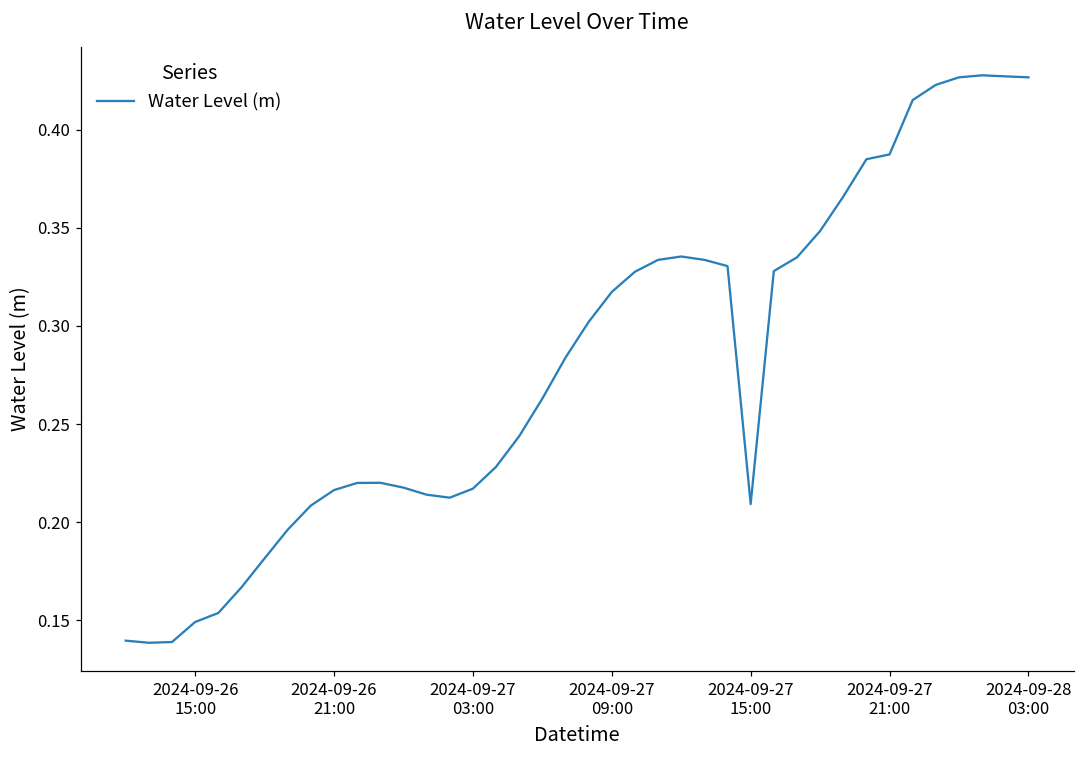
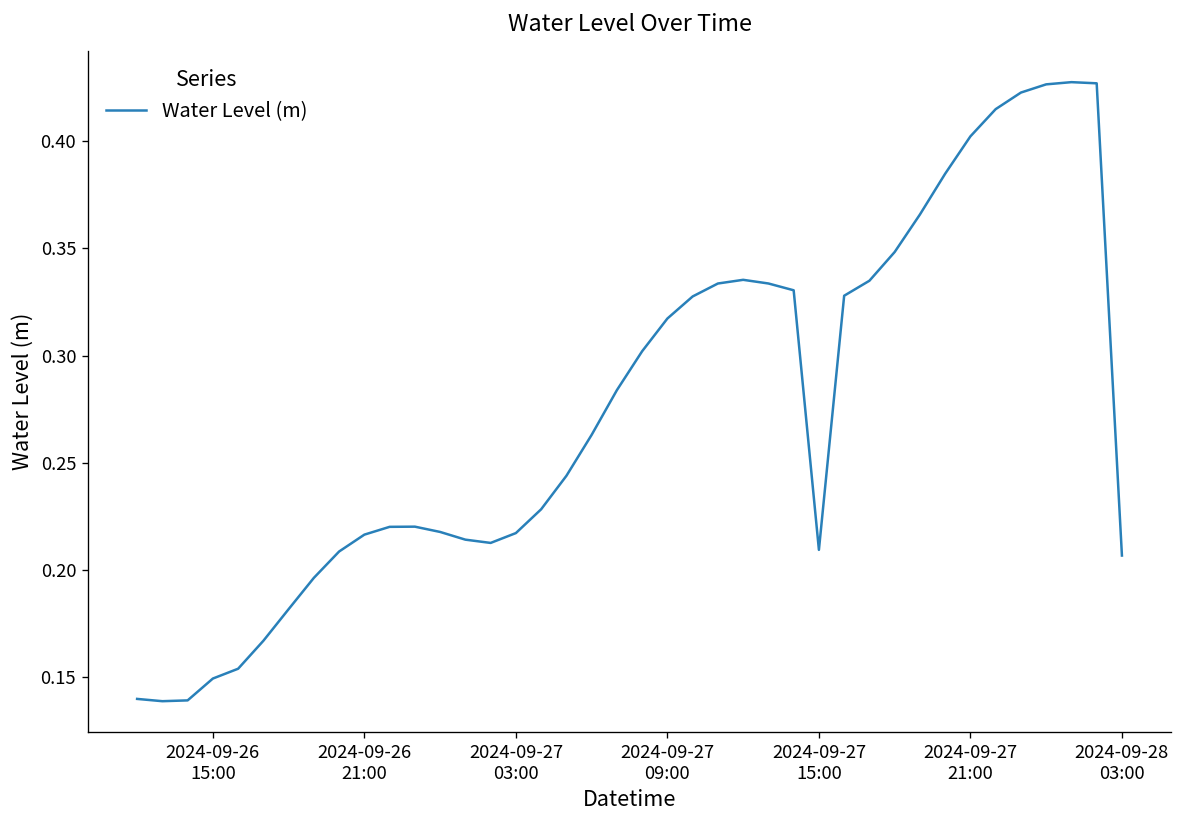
  {
    "2024-09-26 15:00": 0.149,
    "2024-09-26 21:00": 0.216,
    "2024-09-27 03:00": 0.217,
    "2024-09-27 09:00": 0.317,
    "2024-09-27 15:00": 0.209,
-   "2024-09-27 21:00": 0.387,
-   "2024-09-28 03:00": 0.427
+   "2024-09-27 21:00": 0.402,
+   "2024-09-28 03:00": 0.207
  }
